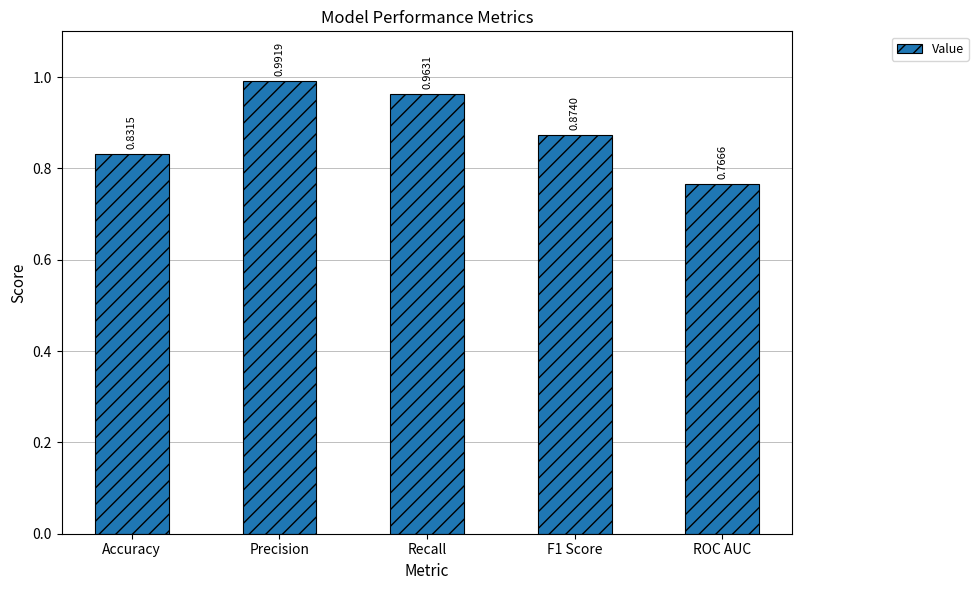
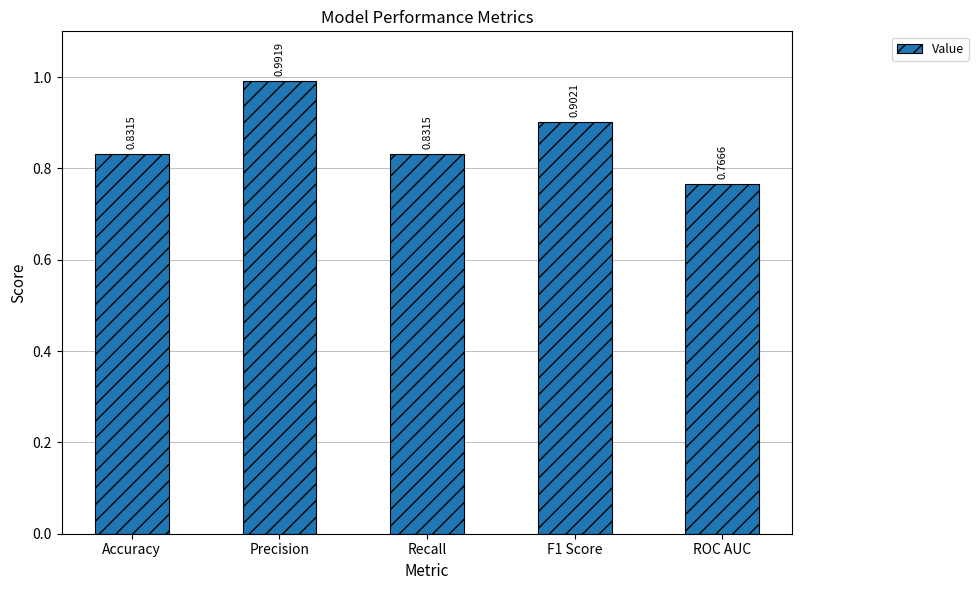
  {
    "Accuracy": 0.8315,
    "Precision": 0.9919,
-   "Recall": 0.9631,
-   "F1 Score": 0.8740,
+   "Recall": 0.8315,
+   "F1 Score": 0.9021,
    "ROC AUC": 0.7666
  }
